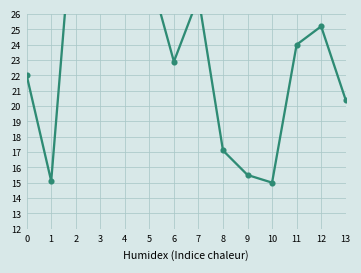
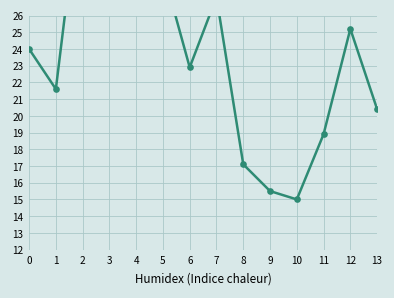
  {
-   "0": 22,
-   "1": 15.1,
+   "0": 24,
+   "1": 21.6,
    "6": 22.9,
    "8": 17.1,
    "9": 15.5,
    "10": 15.0,
-   "11": 24.0,
+   "11": 18.9,
    "12": 25.2,
    "13": 20.4
  }
